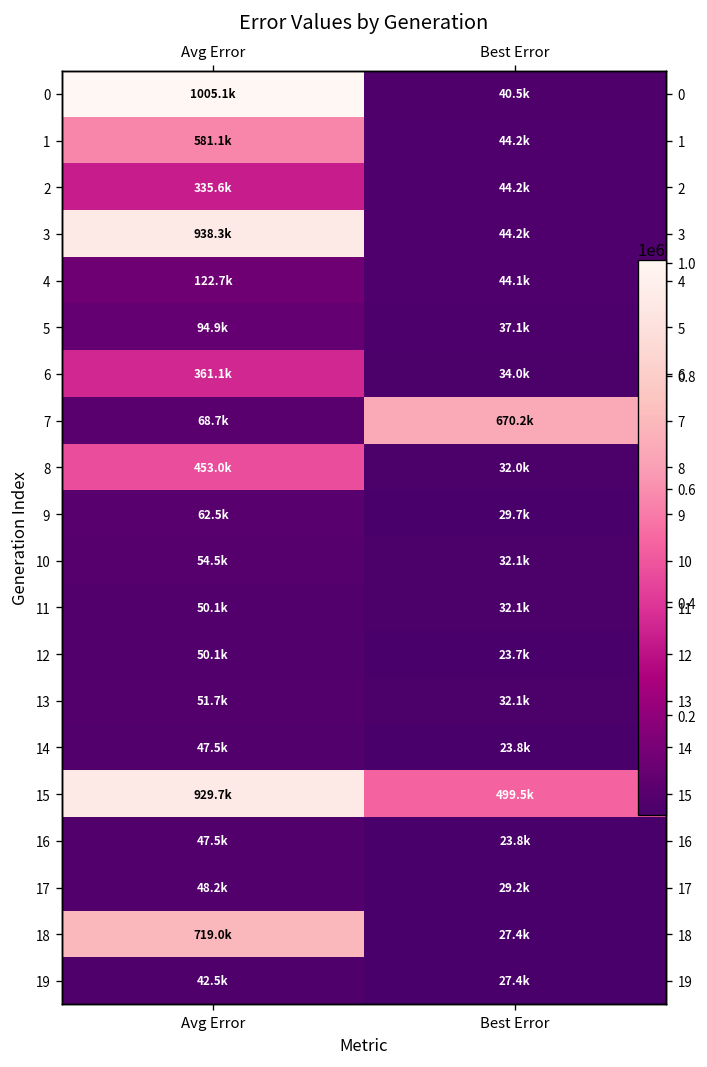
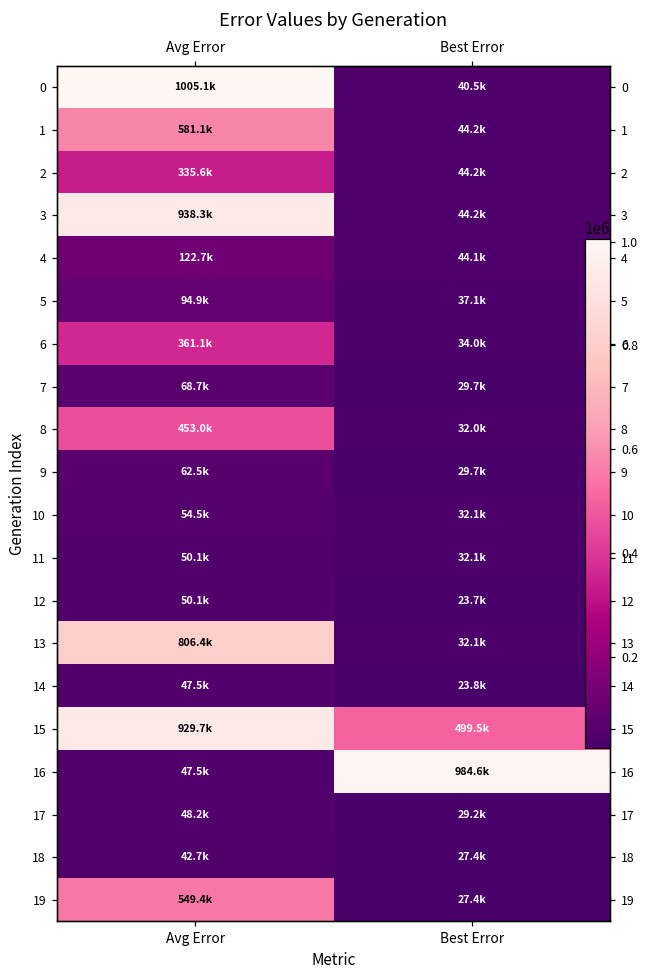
  {
    "0": {
      "Avg Error": "1005.1k",
      "Best Error": "40.5k"
    },
    "1": {
      "Avg Error": "581.1k",
      "Best Error": "44.2k"
    },
    "2": {
      "Avg Error": "335.6k",
      "Best Error": "44.2k"
    },
    "3": {
      "Avg Error": "938.3k",
      "Best Error": "44.2k"
    },
    "4": {
      "Avg Error": "122.7k",
      "Best Error": "44.1k"
    },
    "5": {
      "Avg Error": "94.9k",
      "Best Error": "37.1k"
    },
    "6": {
      "Avg Error": "361.1k",
      "Best Error": "34.0k"
    },
    "7": {
      "Avg Error": "68.7k",
-     "Best Error": "670.2k"
+     "Best Error": "29.7k"
    },
    "8": {
      "Avg Error": "453.0k",
      "Best Error": "32.0k"
    },
    "9": {
      "Avg Error": "62.5k",
      "Best Error": "29.7k"
    },
    "10": {
      "Avg Error": "54.5k",
      "Best Error": "32.1k"
    },
    "11": {
      "Avg Error": "50.1k",
      "Best Error": "32.1k"
    },
    "12": {
      "Avg Error": "50.1k",
      "Best Error": "23.7k"
    },
    "13": {
-     "Avg Error": "51.7k",
+     "Avg Error": "806.4k",
      "Best Error": "32.1k"
    },
    "14": {
      "Avg Error": "47.5k",
      "Best Error": "23.8k"
    },
    "15": {
      "Avg Error": "929.7k",
      "Best Error": "499.5k"
    },
    "16": {
      "Avg Error": "47.5k",
-     "Best Error": "23.8k"
+     "Best Error": "984.6k"
    },
    "17": {
      "Avg Error": "48.2k",
      "Best Error": "29.2k"
    },
    "18": {
-     "Avg Error": "719.0k",
+     "Avg Error": "42.7k",
      "Best Error": "27.4k"
    },
    "19": {
-     "Avg Error": "42.5k",
+     "Avg Error": "549.4k",
      "Best Error": "27.4k"
    }
  }
